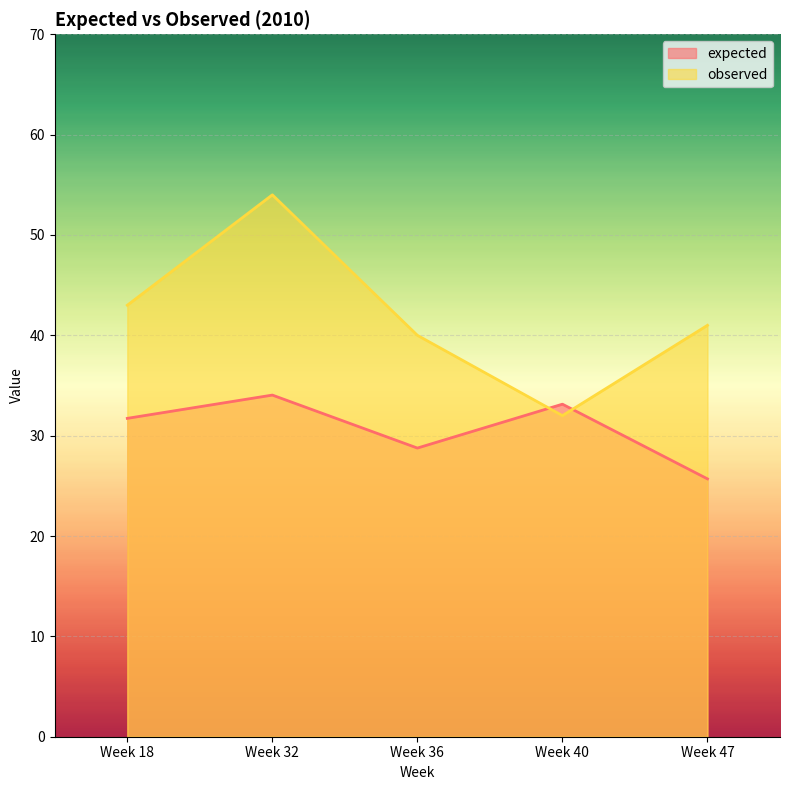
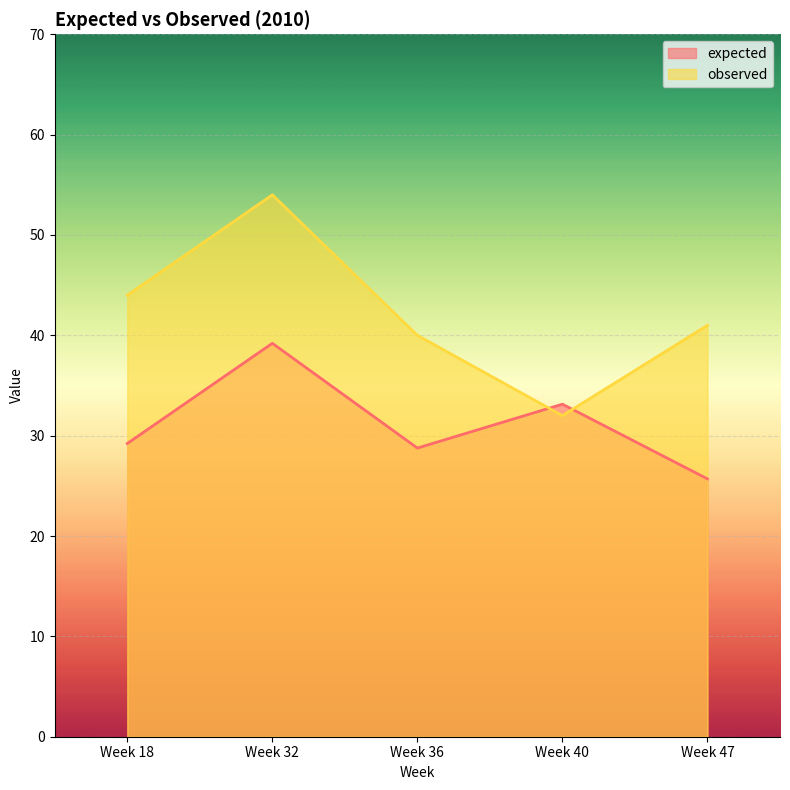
  {
    "expected": {
-     "Week 18": 31.7,
-     "Week 32": 34.0,
+     "Week 18": 29.2,
+     "Week 32": 39.2,
      "Week 36": 28.8,
      "Week 40": 33.1,
      "Week 47": 25.7
    },
    "observed": {
-     "Week 18": 43,
+     "Week 18": 44,
      "Week 32": 54,
      "Week 36": 40,
      "Week 40": 32,
      "Week 47": 41
    }
  }
